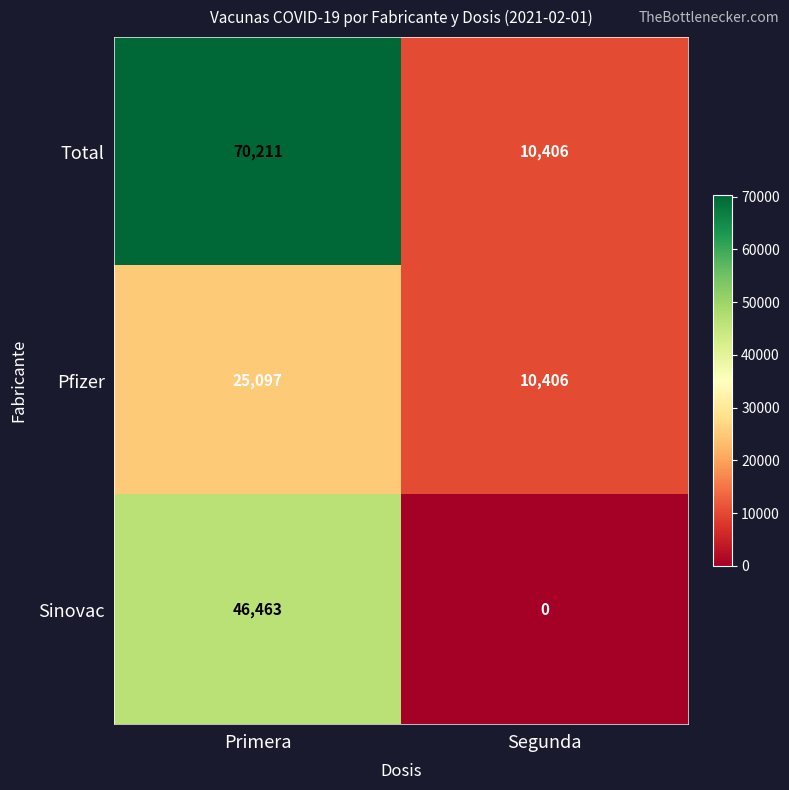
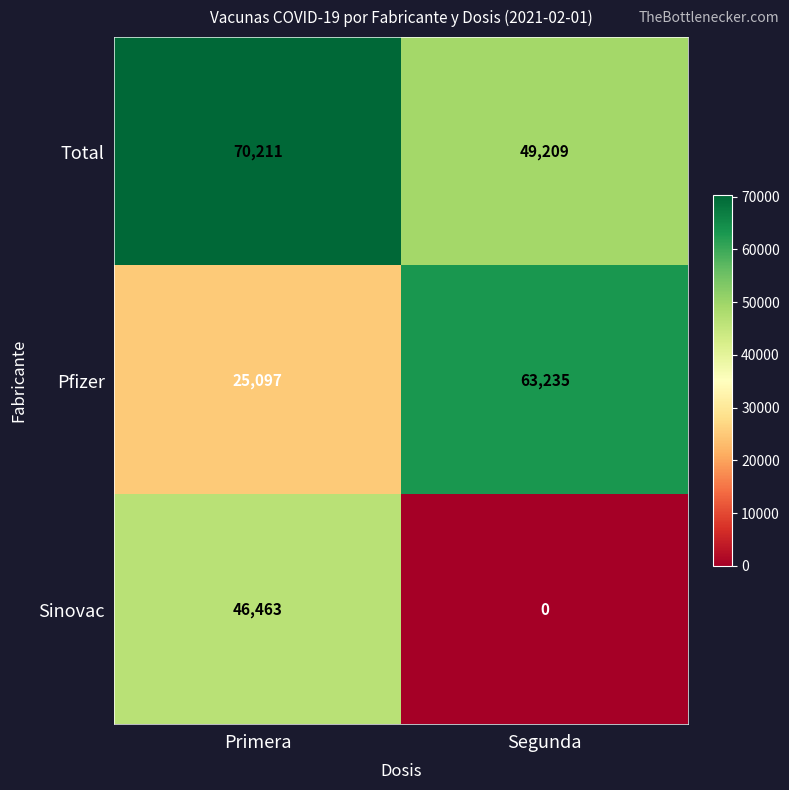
  {
    "Total": {
      "Primera": "70,211",
-     "Segunda": "10,406"
+     "Segunda": "49,209"
    },
    "Pfizer": {
      "Primera": "25,097",
-     "Segunda": "10,406"
+     "Segunda": "63,235"
    },
    "Sinovac": {
      "Primera": "46,463",
      "Segunda": "0"
    }
  }
